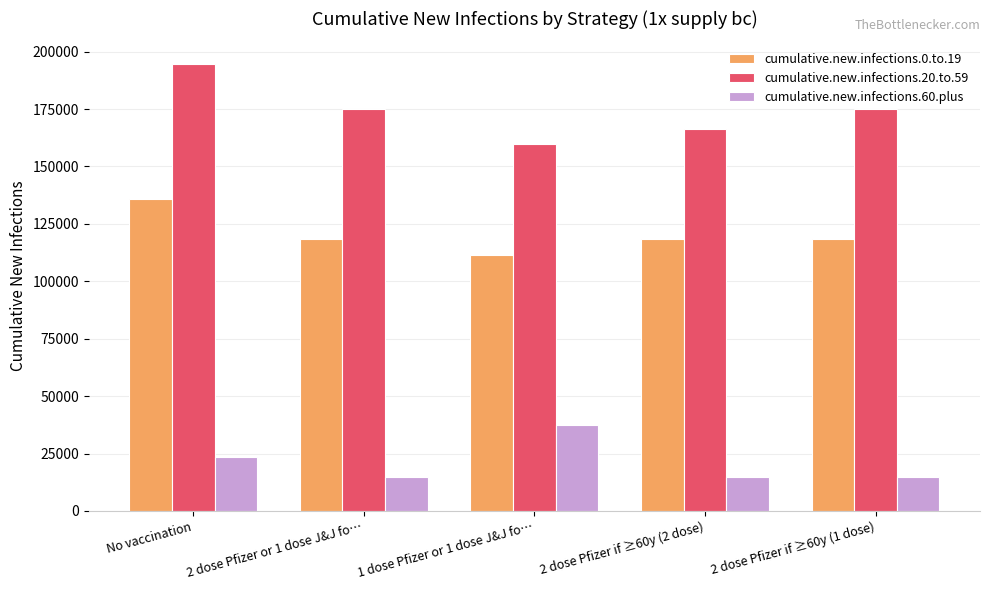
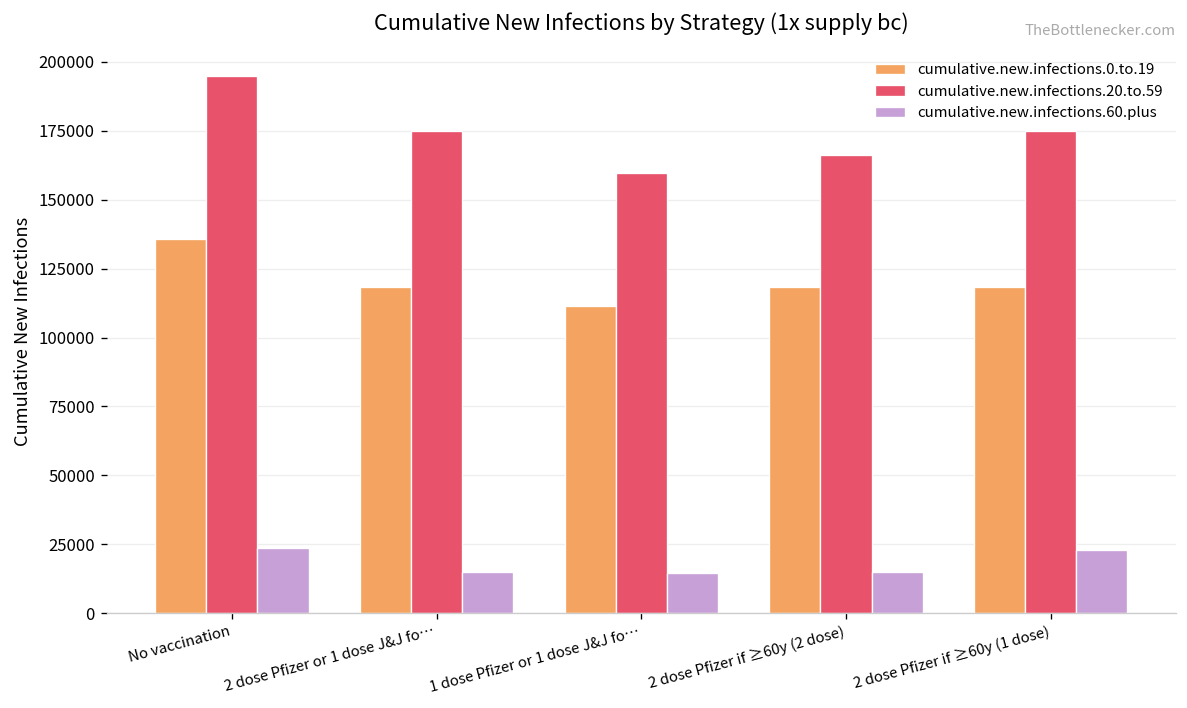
  {
    "cumulative.new.infections.0.to.19": {
      "No vaccination": 136000,
      "2 dose Pfizer or 1 dose J&J fo…": 118000,
      "1 dose Pfizer or 1 dose J&J fo…": 111000,
      "2 dose Pfizer if ≥60y (2 dose)": 118000,
      "2 dose Pfizer if ≥60y (1 dose)": 118000
    },
    "cumulative.new.infections.20.to.59": {
      "No vaccination": 195000,
      "2 dose Pfizer or 1 dose J&J fo…": 175000,
      "1 dose Pfizer or 1 dose J&J fo…": 160000,
      "2 dose Pfizer if ≥60y (2 dose)": 166000,
      "2 dose Pfizer if ≥60y (1 dose)": 175000
    },
    "cumulative.new.infections.60.plus": {
      "No vaccination": 24000,
      "2 dose Pfizer or 1 dose J&J fo…": 15000,
-     "1 dose Pfizer or 1 dose J&J fo…": 37000,
+     "1 dose Pfizer or 1 dose J&J fo…": 14000,
      "2 dose Pfizer if ≥60y (2 dose)": 15000,
-     "2 dose Pfizer if ≥60y (1 dose)": 15000
+     "2 dose Pfizer if ≥60y (1 dose)": 23000
    }
  }
